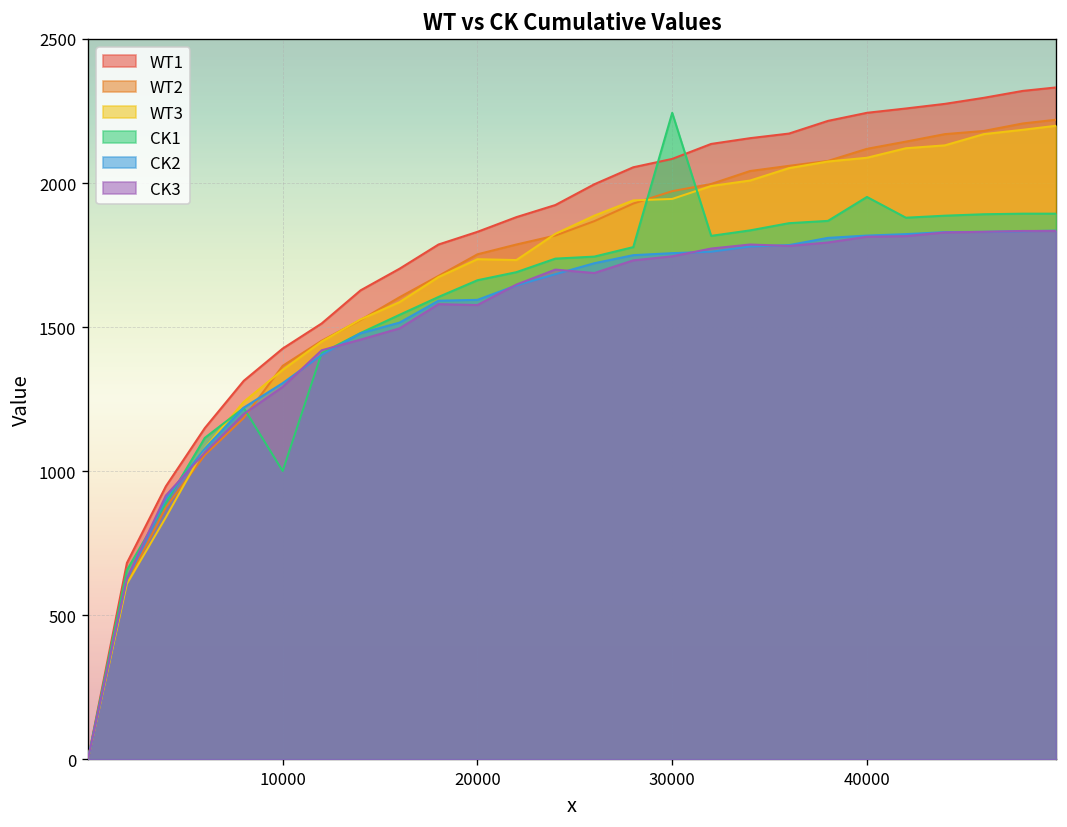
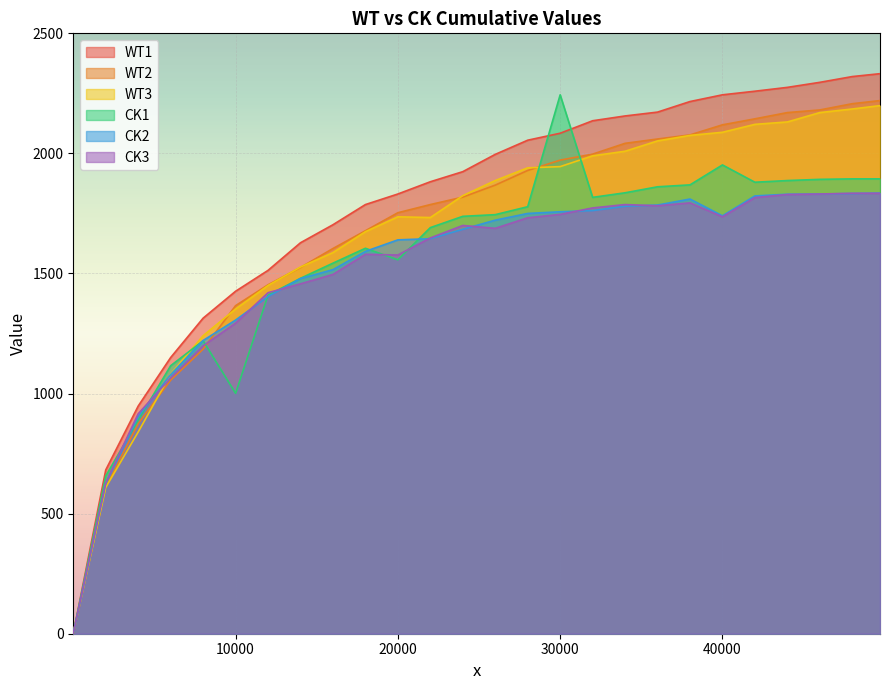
  {
    "CK1": {
      "10000": 1000,
-     "20000": 1660,
+     "20000": 1560,
      "30000": 2240,
      "40000": 1950
    },
    "CK2": {
      "10000": 1310,
-     "20000": 1600,
+     "20000": 1640,
      "30000": 1760,
-     "40000": 1820
+     "40000": 1740
    },
    "CK3": {
      "10000": 1290,
      "20000": 1580,
      "30000": 1750,
-     "40000": 1810
+     "40000": 1740
    }
  }
